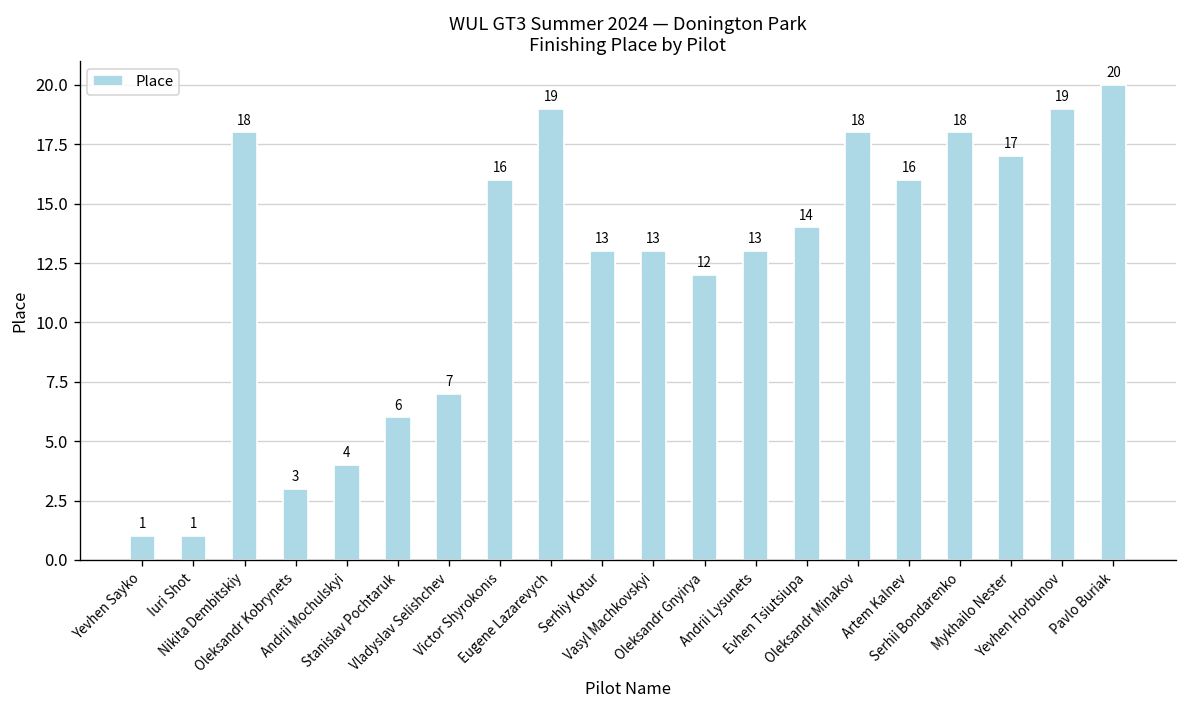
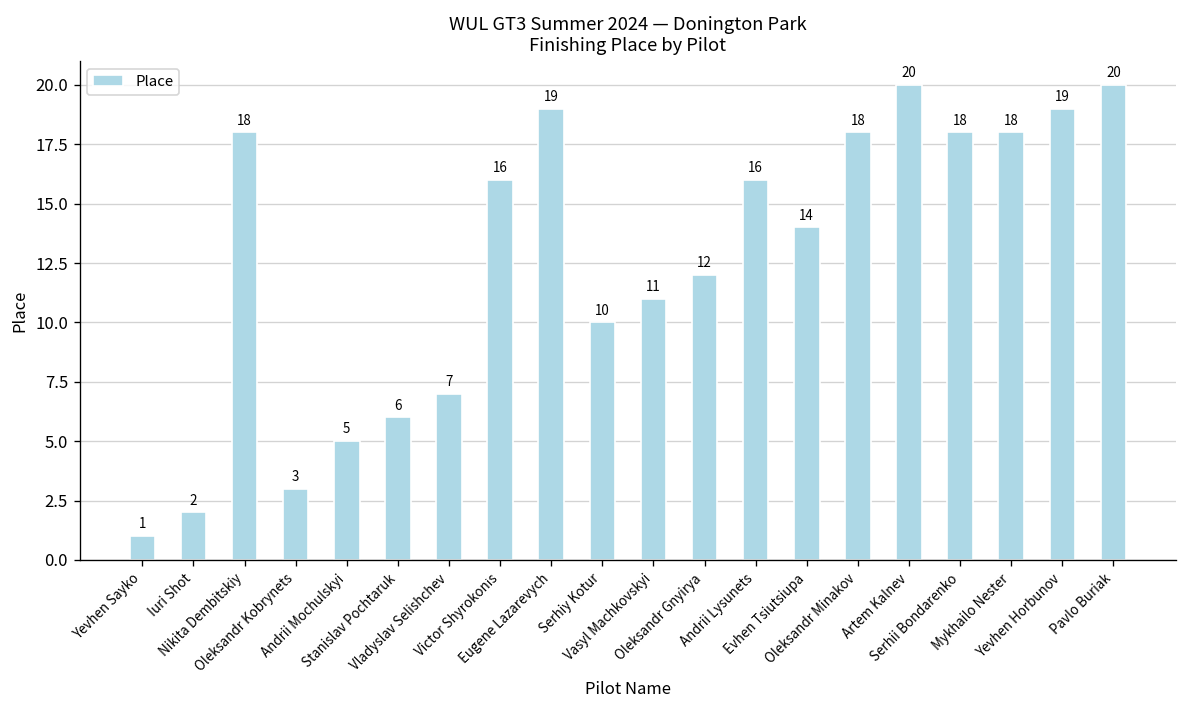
  {
    "Yevhen Sayko": 1,
-   "Iuri Shot": 1,
+   "Iuri Shot": 2,
    "Nikita Dembitskiy": 18,
    "Oleksandr Kobrynets": 3,
-   "Andrii Mochulskyi": 4,
+   "Andrii Mochulskyi": 5,
    "Stanislav Pochtaruk": 6,
    "Vladyslav Selishchev": 7,
    "Victor Shyrokonіs": 16,
    "Eugene Lazarevych": 19,
-   "Serhiy Kotur": 13,
-   "Vasyl Machkovskyi": 13,
+   "Serhiy Kotur": 10,
+   "Vasyl Machkovskyi": 11,
    "Oleksandr Gnyirya": 12,
-   "Andrii Lysunets": 13,
+   "Andrii Lysunets": 16,
    "Evhen Tsiutsiupa": 14,
    "Oleksandr Minakov": 18,
-   "Artem Kalnev": 16,
+   "Artem Kalnev": 20,
    "Serhii Bondarenko": 18,
-   "Mykhailo Nester": 17,
+   "Mykhailo Nester": 18,
    "Yevhen Horbunov": 19,
    "Pavlo Buriak": 20
  }
